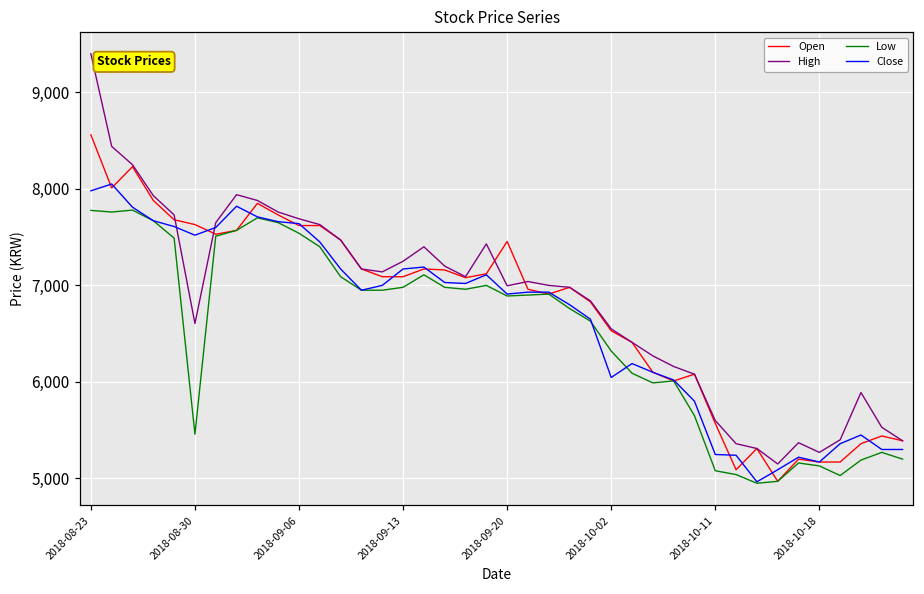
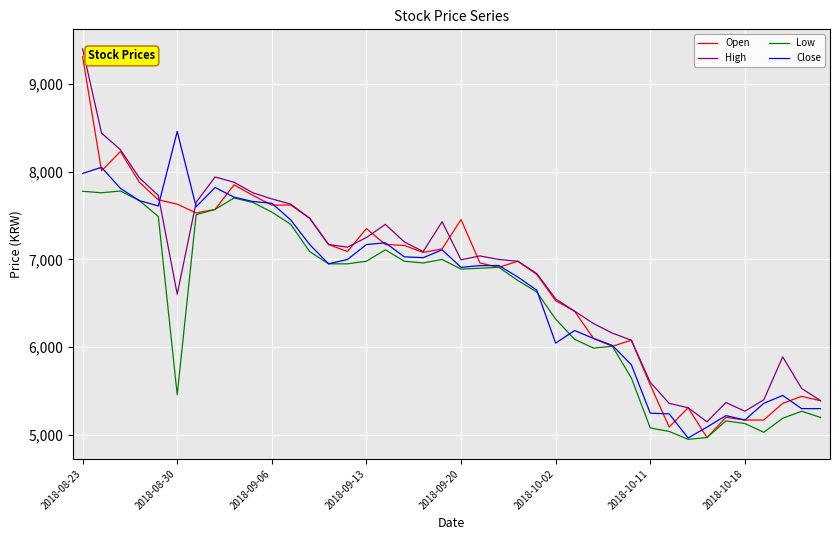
  {
    "Open": {
-     "2018-08-23": "8,600",
+     "2018-08-23": "9,300",
      "2018-08-30": "7,600",
-     "2018-09-13": "7,100",
+     "2018-09-13": "7,400",
      "2018-09-20": "7,500",
      "2018-10-11": "5,600"
    },
    "High": {
      "2018-08-23": "9,400",
      "2018-08-30": "6,600",
      "2018-09-06": "7,700",
      "2018-09-13": "7,300",
      "2018-09-20": "7,000",
      "2018-10-11": "5,600",
      "2018-10-18": "5,300"
    },
    "Low": {
      "2018-08-23": "7,800",
      "2018-08-30": "5,500",
      "2018-09-06": "7,500",
      "2018-09-13": "7,000",
      "2018-10-02": "6,300",
      "2018-10-11": "5,100",
      "2018-10-18": "5,100"
    },
    "Close": {
      "2018-08-23": "8,000",
-     "2018-08-30": "7,500",
+     "2018-08-30": "8,500",
      "2018-09-13": "7,200",
      "2018-10-02": "6,000",
      "2018-10-11": "5,200"
    }
  }
